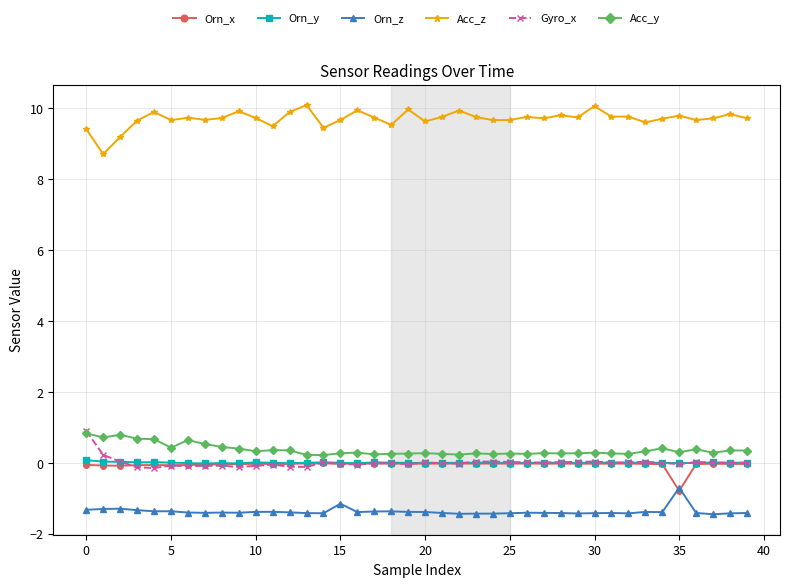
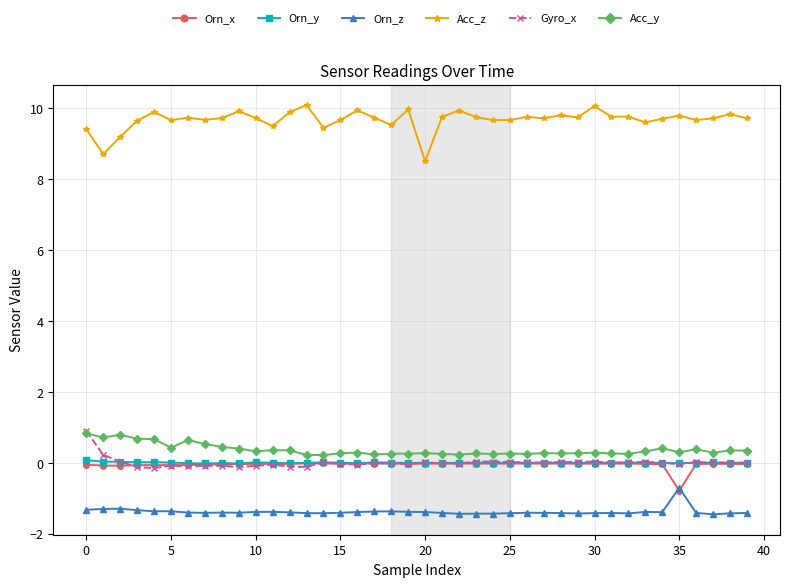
  {
    "Orn_x": {
      "0": -0.1,
      "35": -0.8
    },
    "Orn_y": {
      "0": 0.1,
      "5": 0.0
    },
    "Orn_z": {
      "0": -1.3,
      "5": -1.4,
      "10": -1.4,
-     "15": -1.2,
+     "15": -1.4,
      "20": -1.4,
      "25": -1.4,
      "30": -1.4,
      "35": -0.7
    },
    "Acc_z": {
      "0": 9.4,
      "5": 9.7,
      "10": 9.7,
      "15": 9.7,
-     "20": 9.6,
+     "20": 8.5,
      "25": 9.7,
      "30": 10.0,
      "35": 9.8
    },
    "Acc_y": {
      "5": 0.4,
      "10": 0.3,
      "15": 0.3,
      "20": 0.3,
      "25": 0.3,
      "30": 0.3,
      "35": 0.3
    }
  }
